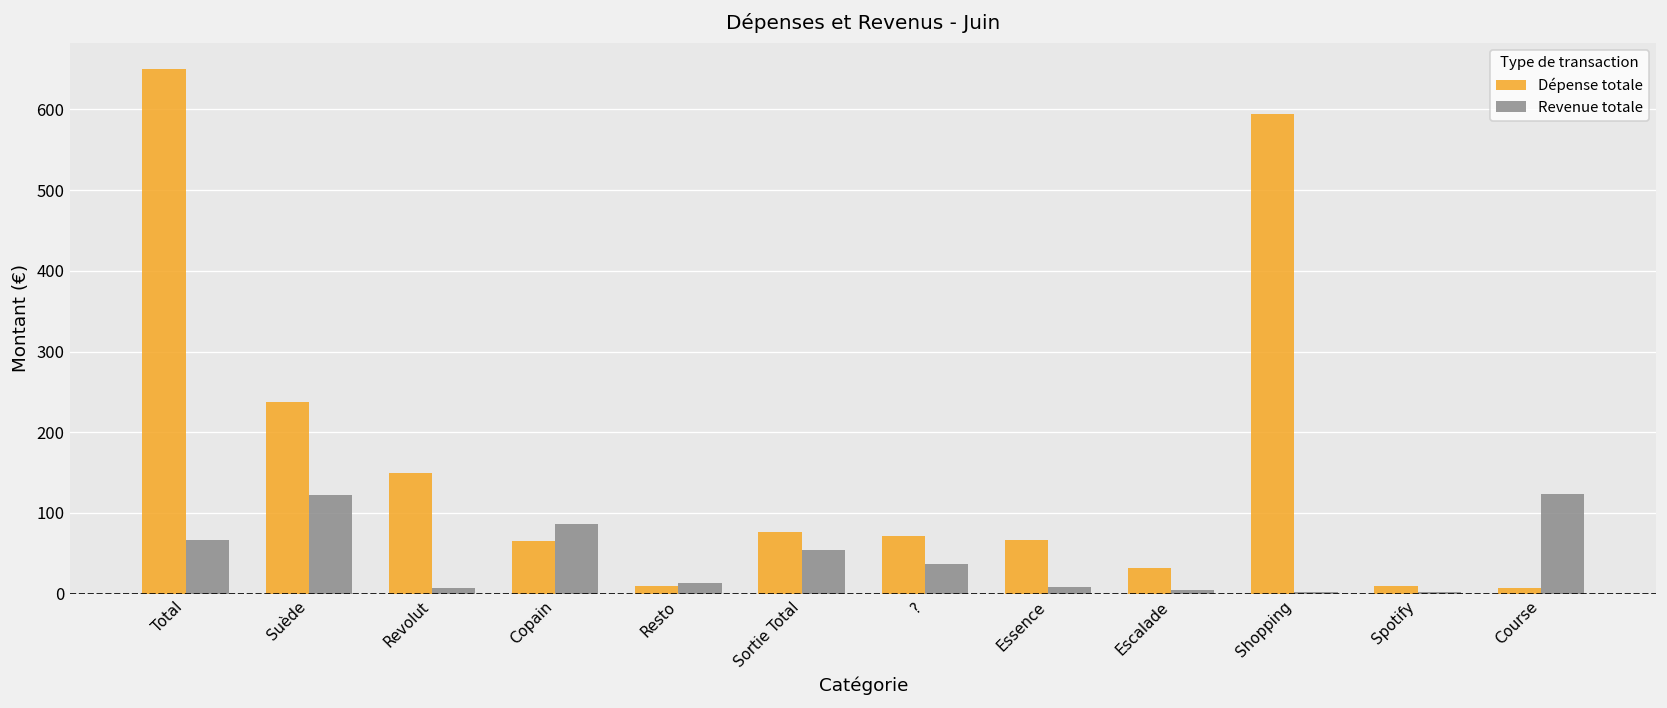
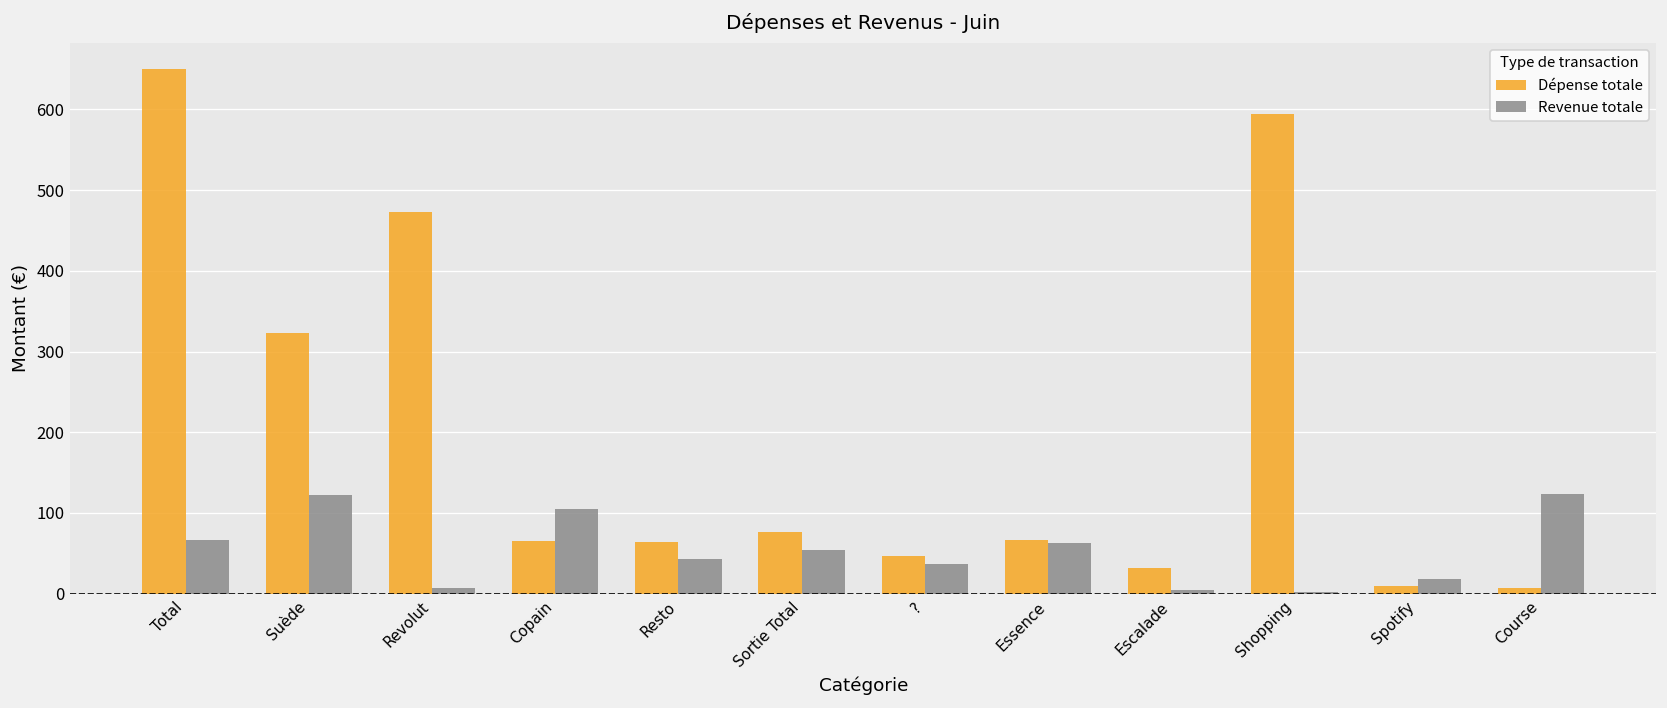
  {
    "Dépense totale": {
      "Total": 650,
-     "Suède": 240,
-     "Revolut": 150,
+     "Suède": 320,
+     "Revolut": 470,
      "Copain": 70,
-     "Resto": 10,
+     "Resto": 60,
      "Sortie Total": 80,
-     "?": 70,
+     "?": 50,
      "Essence": 70,
      "Escalade": 30,
      "Shopping": 590,
      "Spotify": 10,
      "Course": 10
    },
    "Revenue totale": {
      "Total": 70,
      "Suède": 120,
      "Revolut": 10,
-     "Copain": 90,
-     "Resto": 10,
+     "Copain": 100,
+     "Resto": 40,
      "Sortie Total": 50,
      "?": 40,
-     "Essence": 10,
+     "Essence": 60,
      "Escalade": 0,
-     "Spotify": 0,
+     "Spotify": 20,
      "Course": 120
    }
  }
